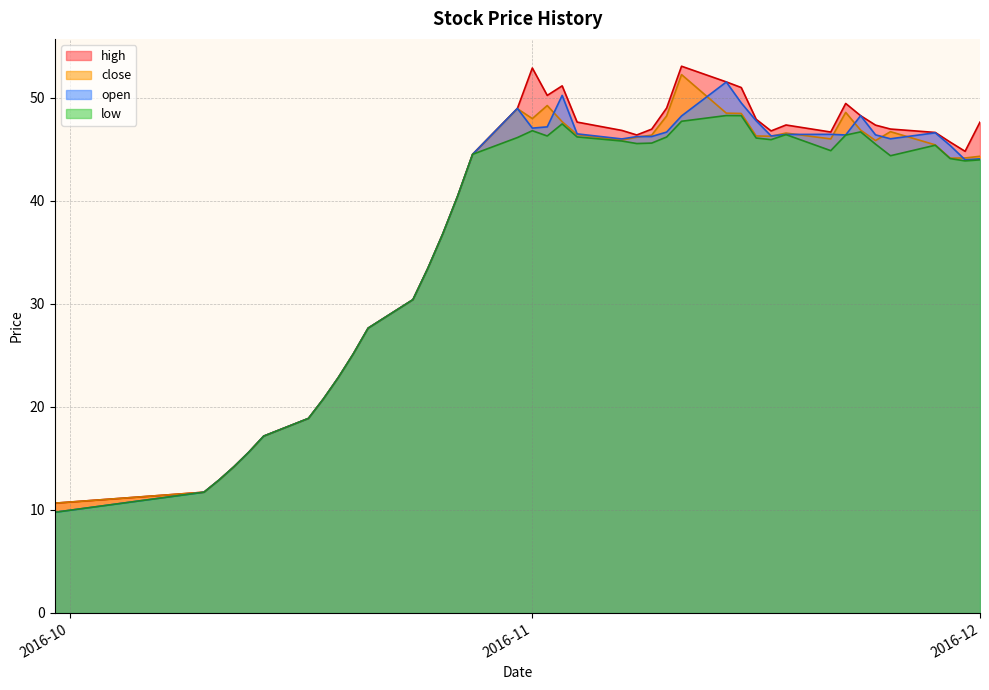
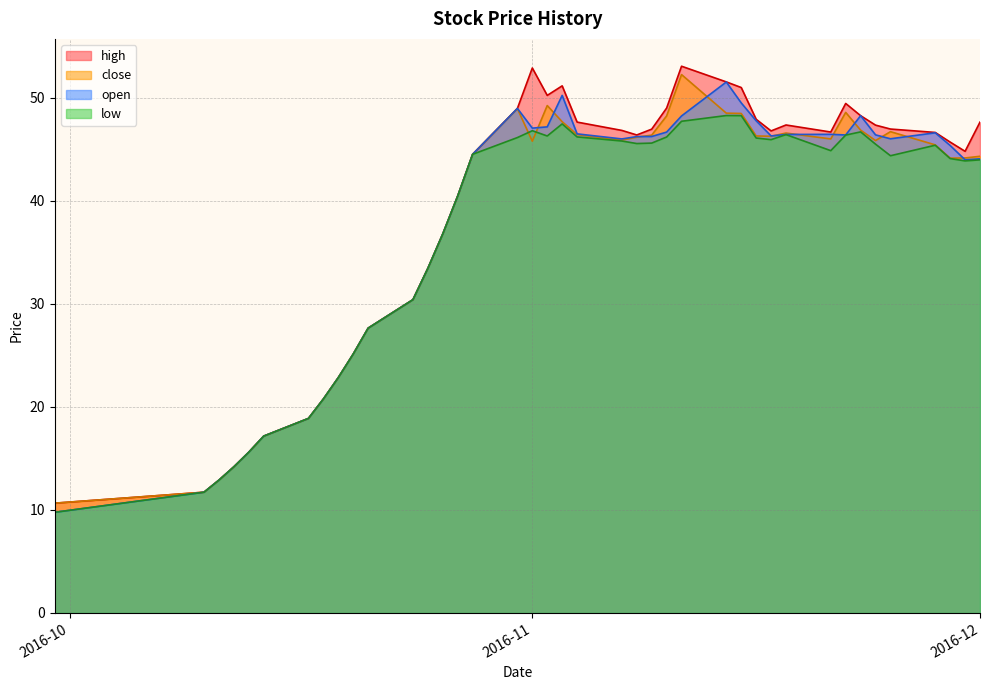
  {
    "high": {
      "2016-11": 52.9,
      "2016-12": 47.7
    },
    "close": {
-     "2016-11": 48.0
+     "2016-11": 45.8
    },
    "open": {
      "2016-11": 47.1
    },
    "low": {
      "2016-11": 46.8
    }
  }
